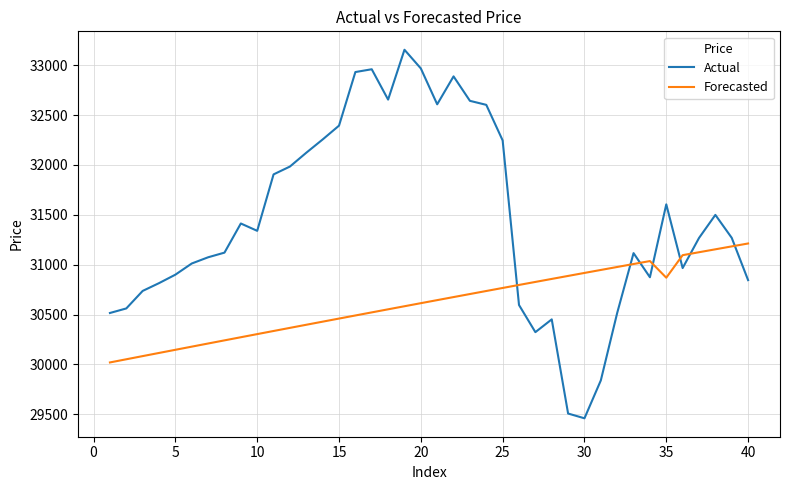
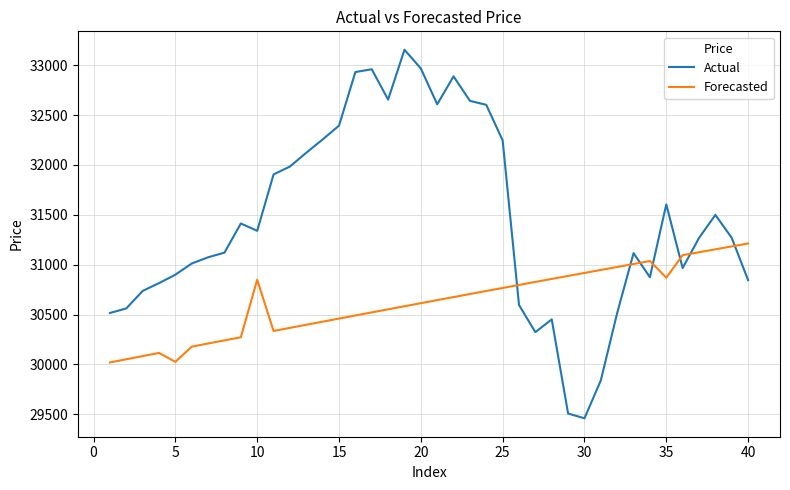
  {
    "Actual": {
      "5": 30900,
      "10": 31300,
      "15": 32400,
      "20": 33000,
      "25": 32200,
      "30": 29500,
      "35": 31600,
      "40": 30800
    },
    "Forecasted": {
-     "5": 30100,
-     "10": 30300,
+     "5": 30000,
+     "10": 30800,
      "15": 30500,
      "20": 30600,
      "25": 30800,
      "30": 30900,
      "35": 30900,
      "40": 31200
    }
  }
